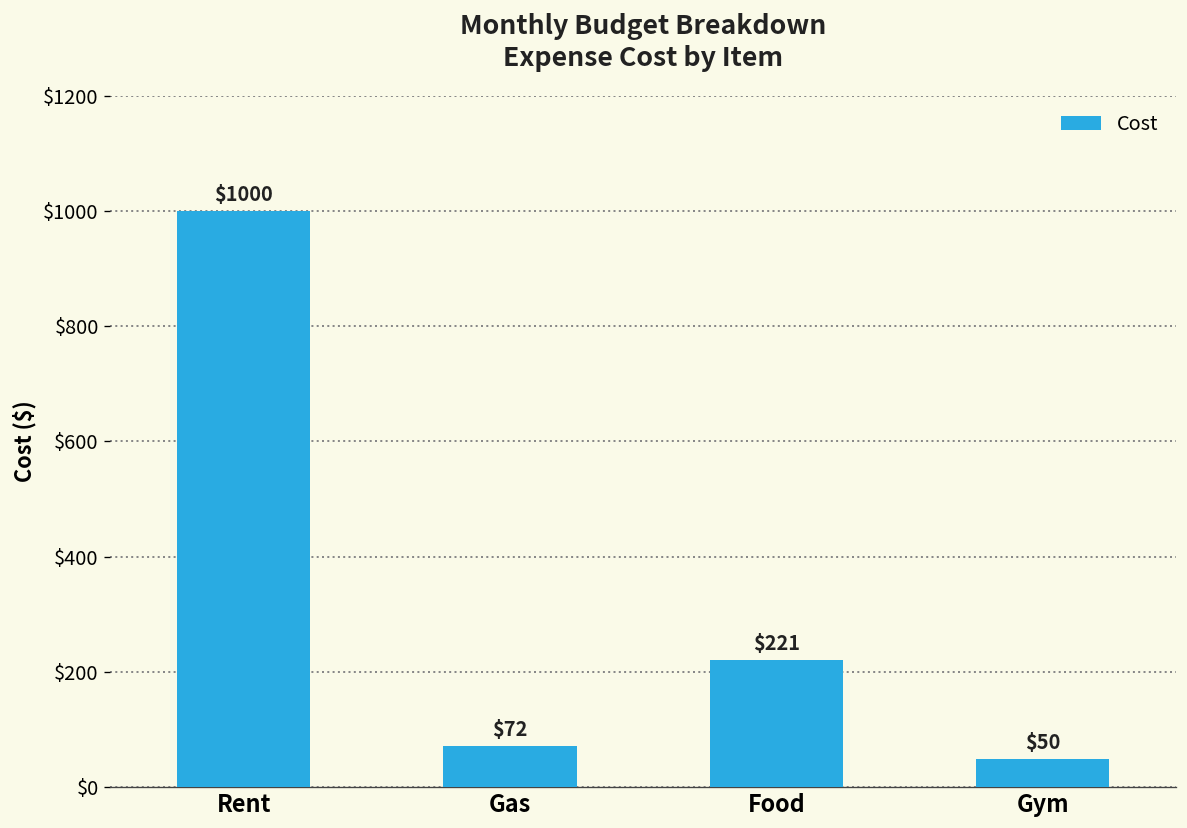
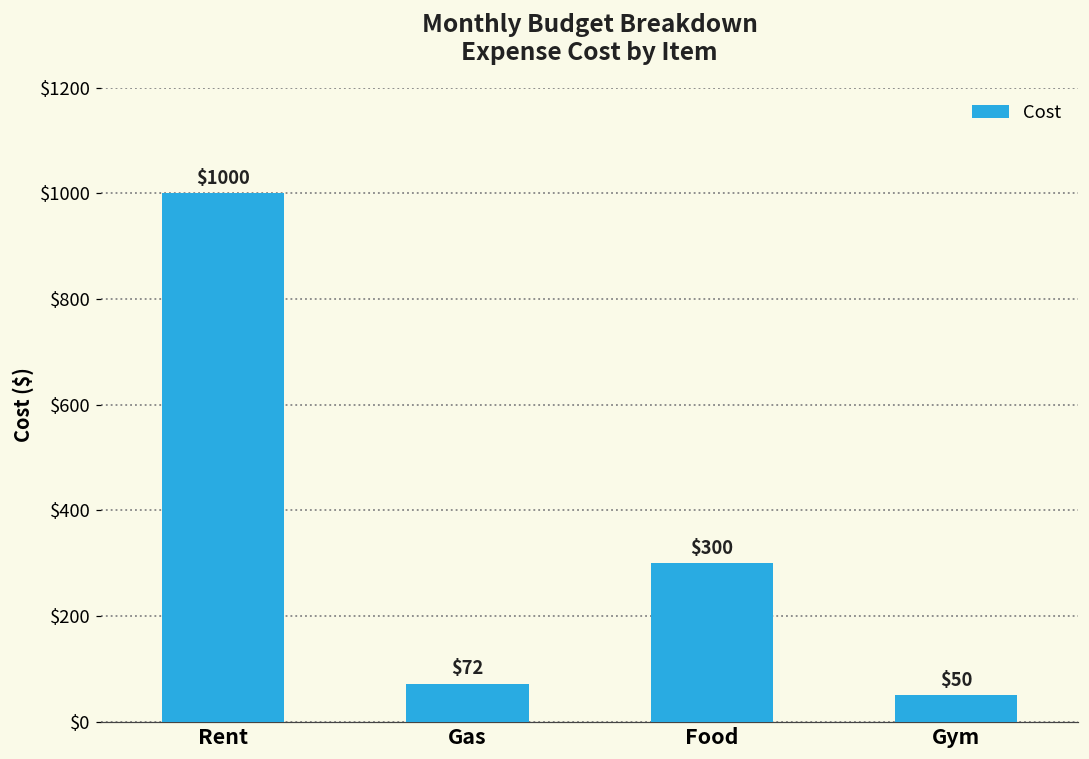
  {
    "Rent": "$1000",
    "Gas": "$72",
-   "Food": "$221",
+   "Food": "$300",
    "Gym": "$50"
  }
